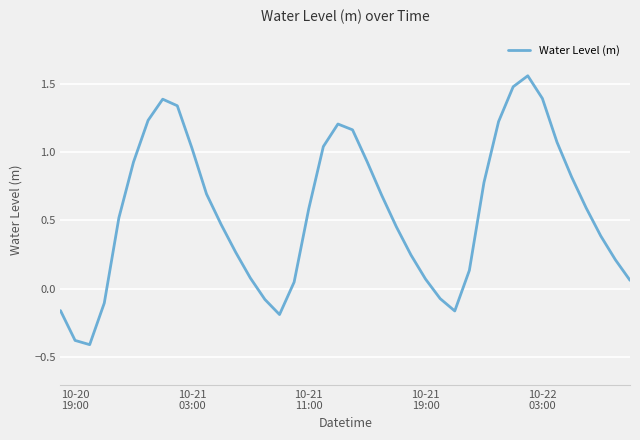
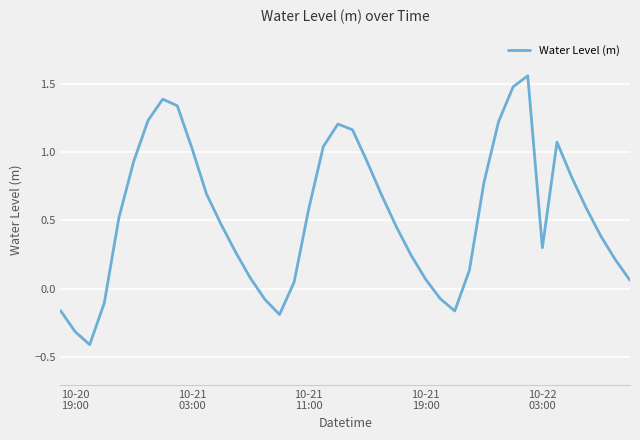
  {
-   "10-20 19:00": -0.38,
+   "10-20 19:00": -0.31,
    "10-21 03:00": 1.03,
    "10-21 11:00": 0.58,
    "10-21 19:00": 0.07,
-   "10-22 03:00": 1.39
+   "10-22 03:00": 0.30
  }
